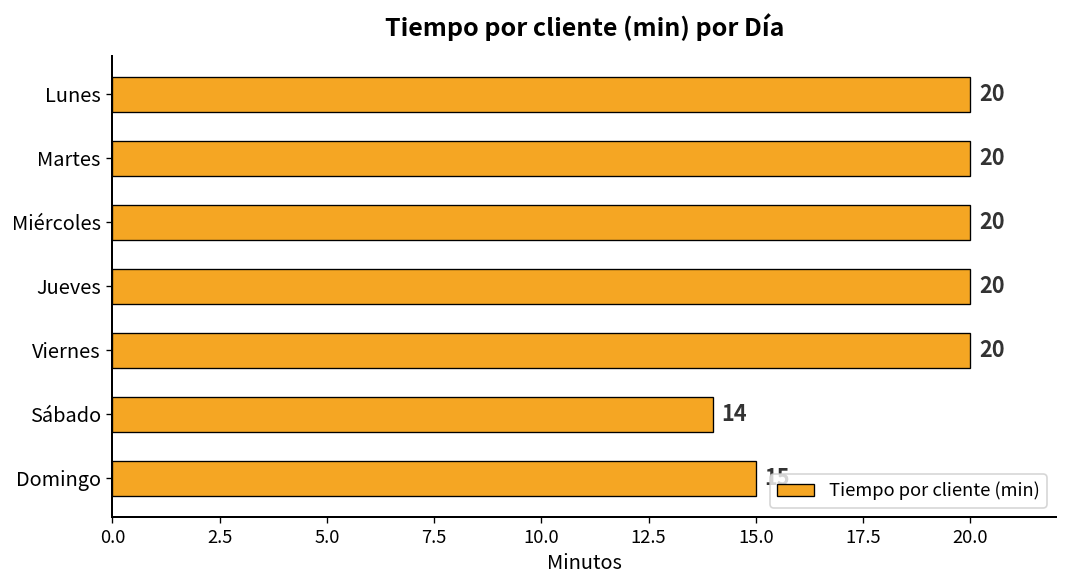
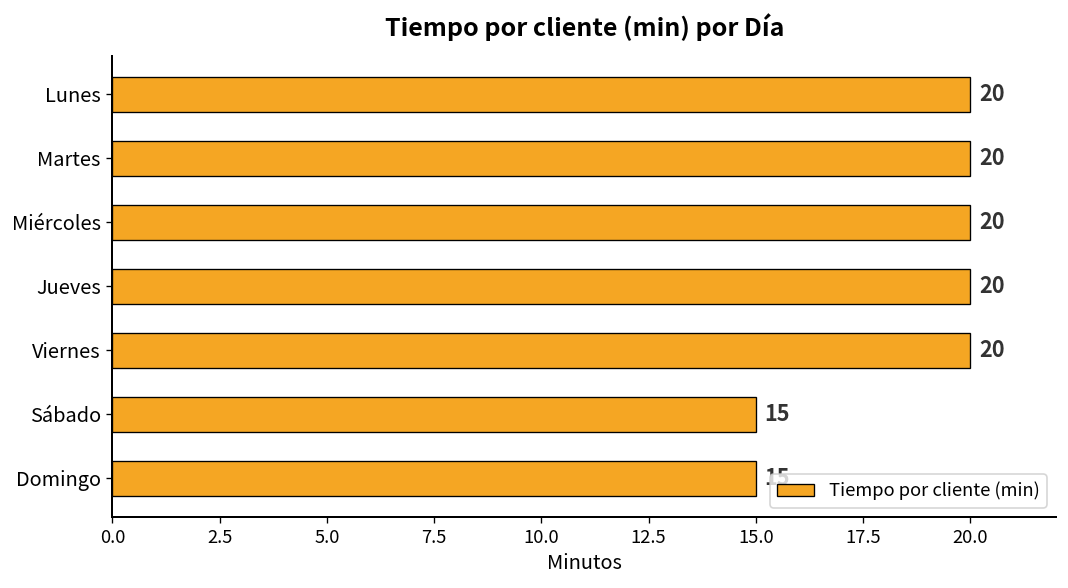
  {
    "Lunes": 20,
    "Martes": 20,
    "Miércoles": 20,
    "Jueves": 20,
    "Viernes": 20,
-   "Sábado": 14
+   "Sábado": 15
  }
